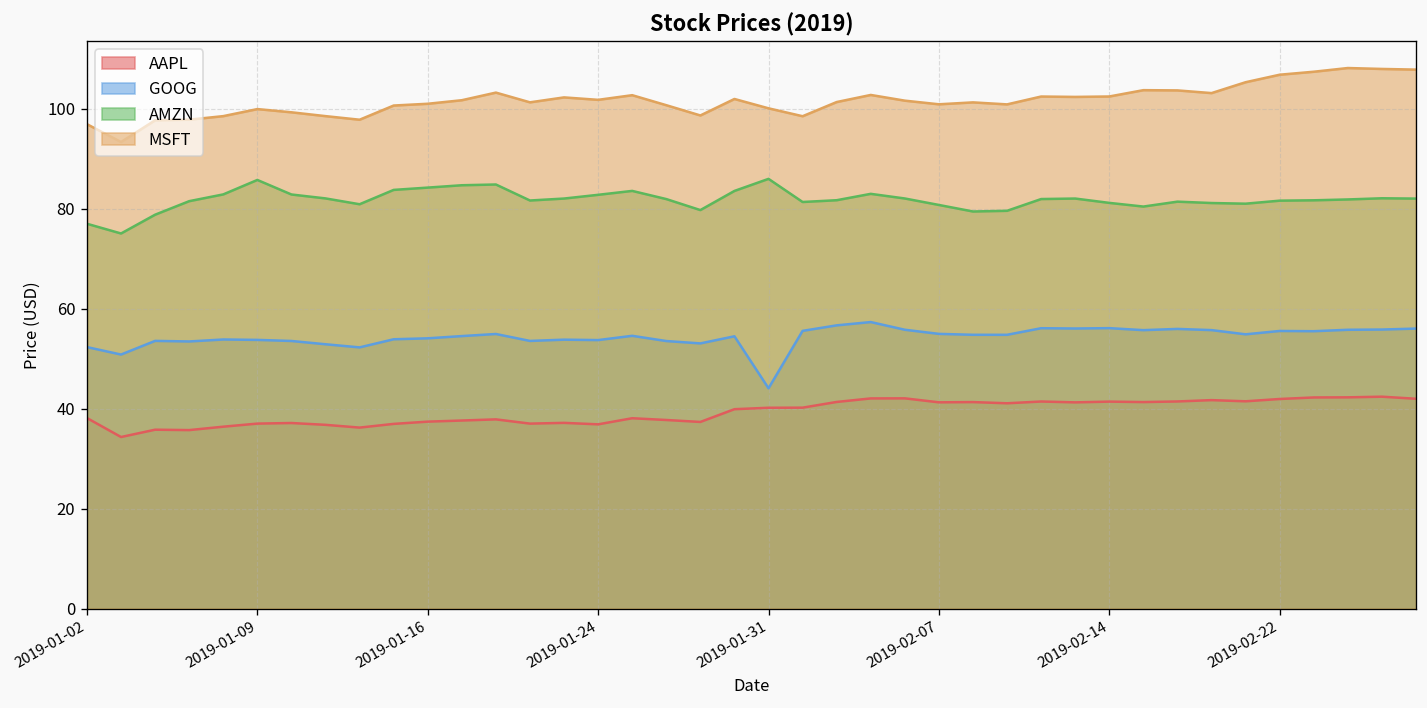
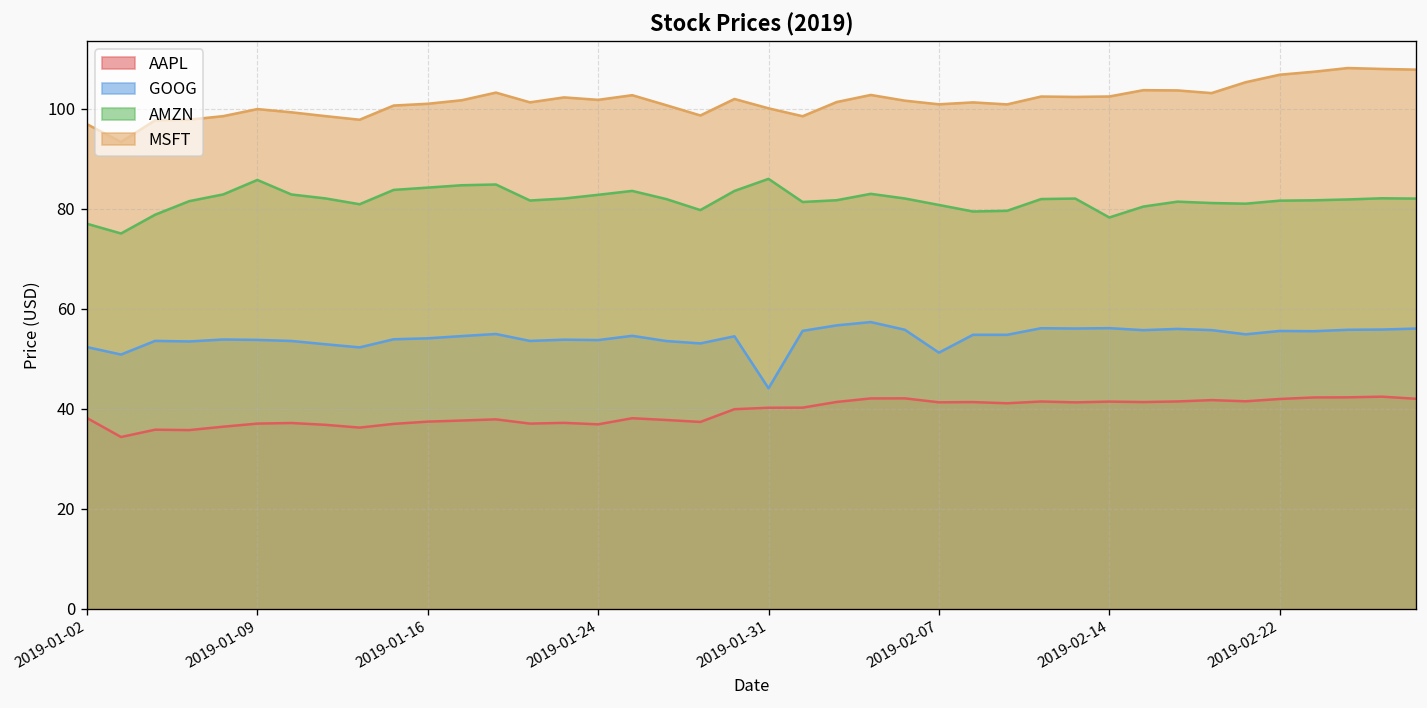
  {
    "GOOG": {
      "2019-01-02": 52,
      "2019-01-09": 54,
      "2019-01-16": 54,
      "2019-01-24": 54,
      "2019-01-31": 44,
-     "2019-02-07": 55,
+     "2019-02-07": 51,
      "2019-02-14": 56,
      "2019-02-22": 56
    },
    "AMZN": {
      "2019-01-02": 77,
      "2019-01-09": 86,
      "2019-01-16": 84,
      "2019-01-24": 83,
      "2019-01-31": 86,
      "2019-02-07": 81,
-     "2019-02-14": 81,
+     "2019-02-14": 78,
      "2019-02-22": 82
    }
  }
